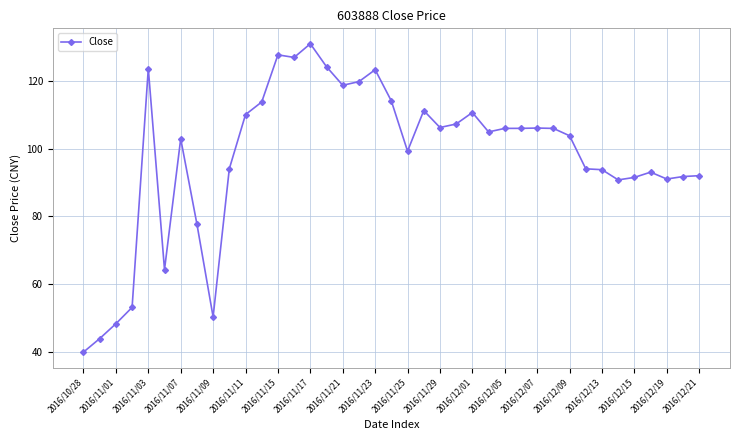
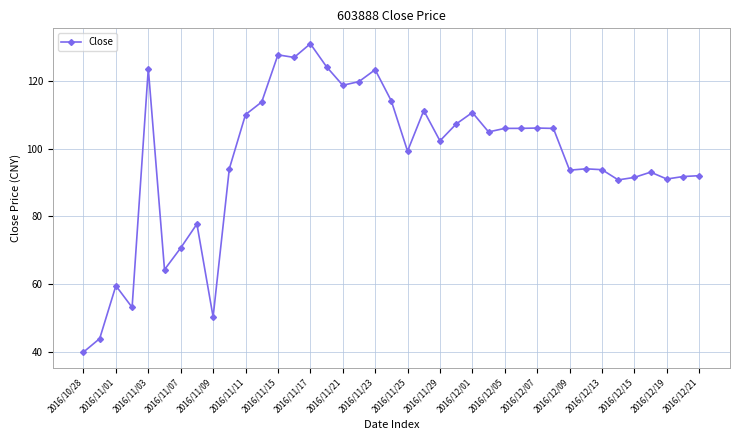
  {
    "2016/10/28": 40,
-   "2016/11/01": 48,
+   "2016/11/01": 59,
    "2016/11/03": 124,
-   "2016/11/07": 103,
+   "2016/11/07": 71,
    "2016/11/09": 50,
    "2016/11/11": 110,
    "2016/11/15": 128,
    "2016/11/17": 131,
    "2016/11/21": 119,
    "2016/11/23": 123,
    "2016/11/25": 99,
-   "2016/11/29": 106,
+   "2016/11/29": 102,
    "2016/12/01": 111,
    "2016/12/05": 106,
    "2016/12/07": 106,
-   "2016/12/09": 104,
+   "2016/12/09": 94,
    "2016/12/13": 94,
    "2016/12/15": 91,
    "2016/12/19": 91,
    "2016/12/21": 92
  }
